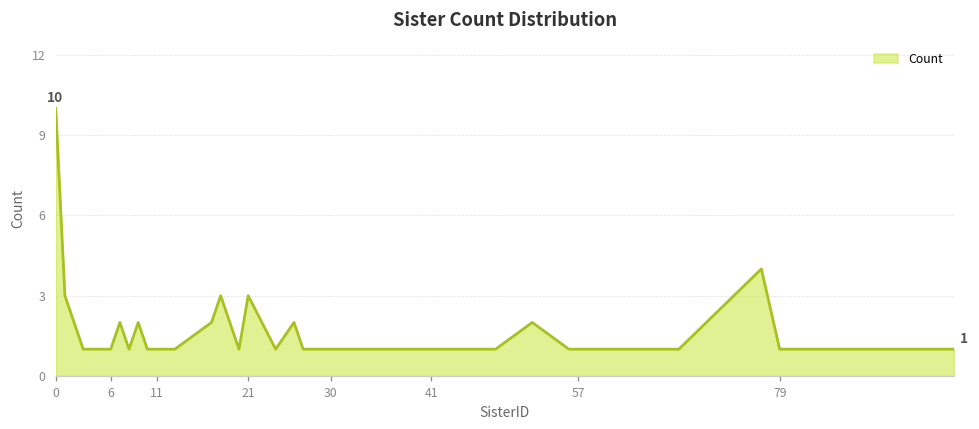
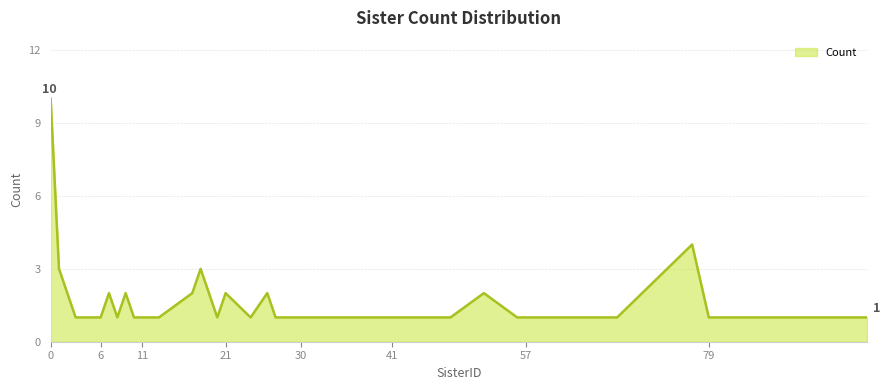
  {
    "6": 1,
    "11": 1,
-   "21": 3,
+   "21": 2,
    "30": 1,
    "41": 1,
    "57": 1,
    "79": 1
  }
